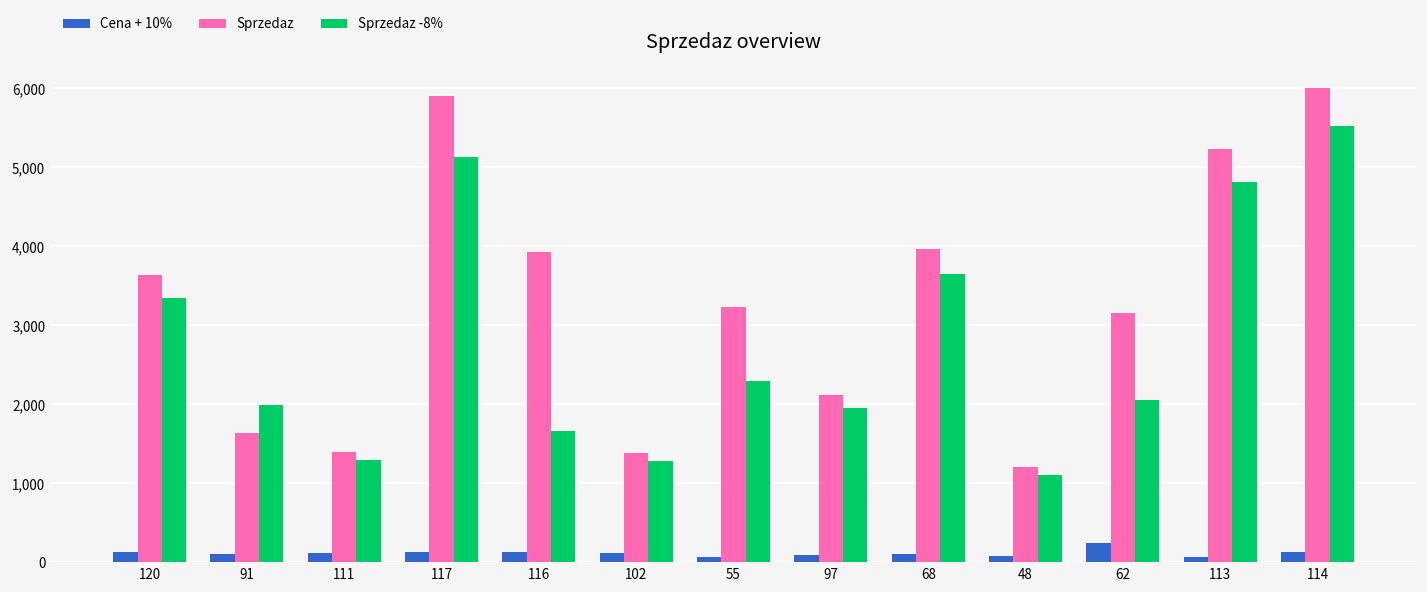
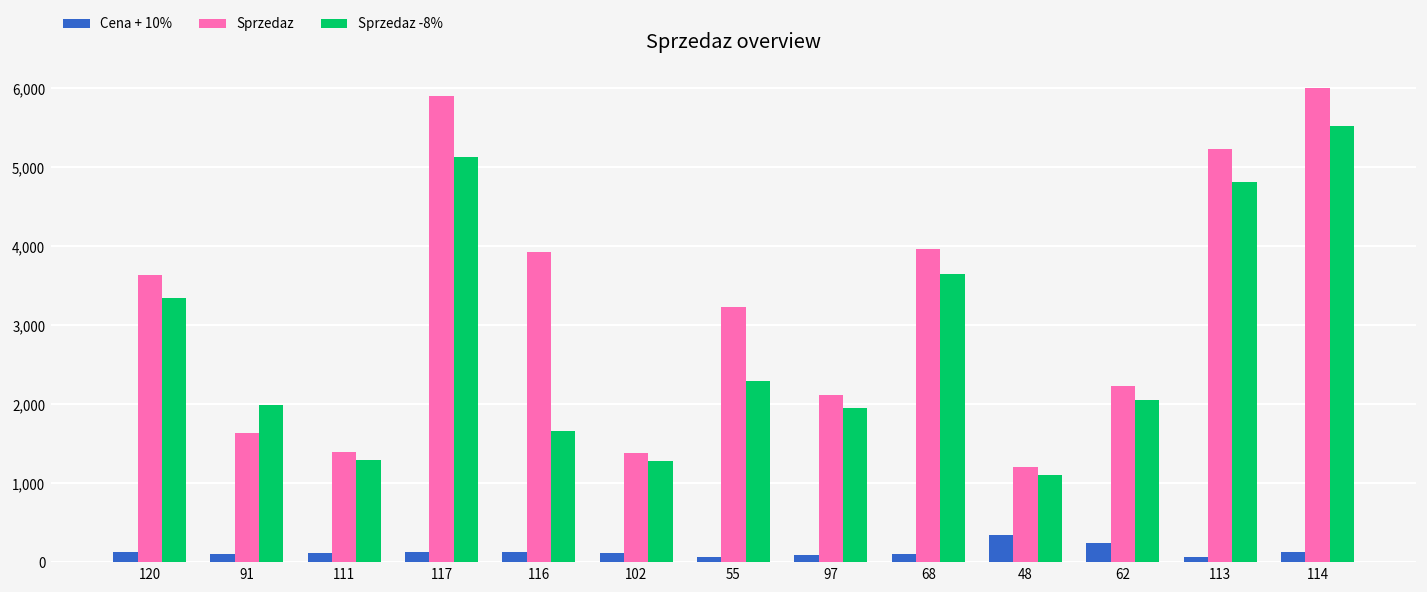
  {
    "Cena + 10%": {
      "120": "100",
      "91": "100",
      "111": "100",
      "117": "100",
      "116": "100",
      "102": "100",
      "55": "100",
      "97": "100",
      "68": "100",
-     "48": "100",
+     "48": "300",
      "62": "200",
      "113": "100",
      "114": "100"
    },
    "Sprzedaz": {
      "120": "3,600",
      "91": "1,600",
      "111": "1,400",
      "117": "5,900",
      "116": "3,900",
      "102": "1,400",
      "55": "3,200",
      "97": "2,100",
      "68": "4,000",
      "48": "1,200",
-     "62": "3,200",
+     "62": "2,200",
      "113": "5,200",
      "114": "6,000"
    },
    "Sprzedaz -8%": {
      "120": "3,300",
      "91": "2,000",
      "111": "1,300",
      "117": "5,100",
      "116": "1,700",
      "102": "1,300",
      "55": "2,300",
      "97": "1,900",
      "68": "3,600",
      "48": "1,100",
      "62": "2,100",
      "113": "4,800",
      "114": "5,500"
    }
  }
